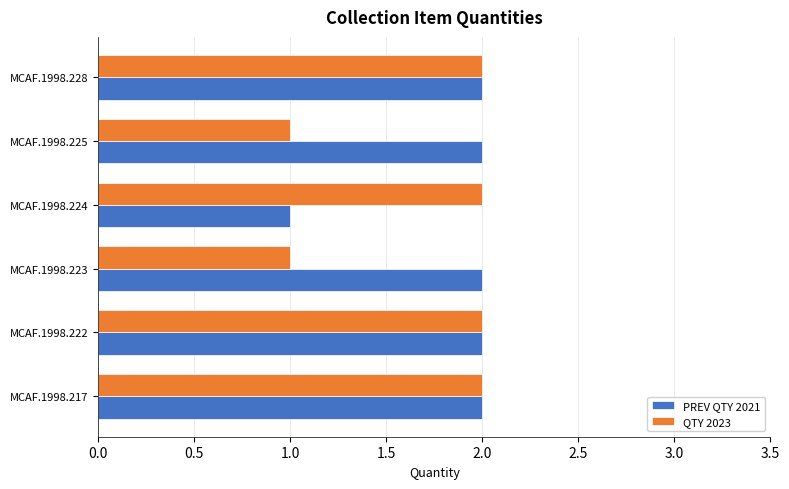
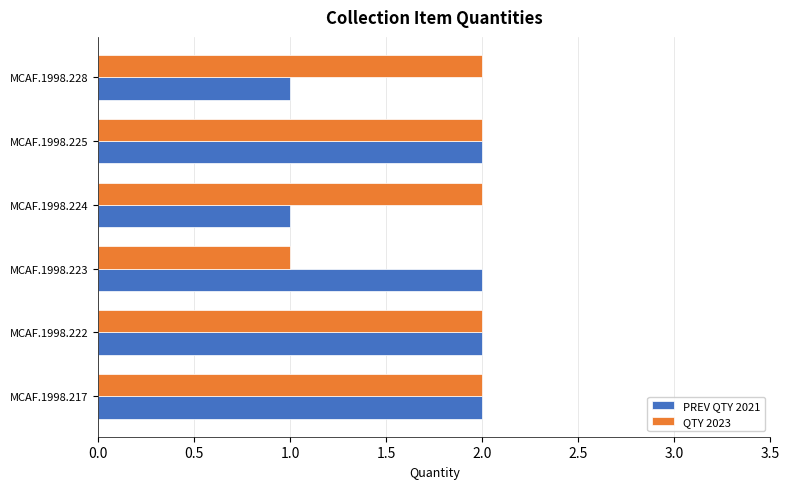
  {
    "PREV QTY 2021": {
-     "MCAF.1998.228": 2,
+     "MCAF.1998.228": 1,
      "MCAF.1998.225": 2,
      "MCAF.1998.224": 1,
      "MCAF.1998.223": 2,
      "MCAF.1998.222": 2,
      "MCAF.1998.217": 2
    },
    "QTY 2023": {
      "MCAF.1998.228": 2,
-     "MCAF.1998.225": 1,
+     "MCAF.1998.225": 2,
      "MCAF.1998.224": 2,
      "MCAF.1998.223": 1,
      "MCAF.1998.222": 2,
      "MCAF.1998.217": 2
    }
  }
